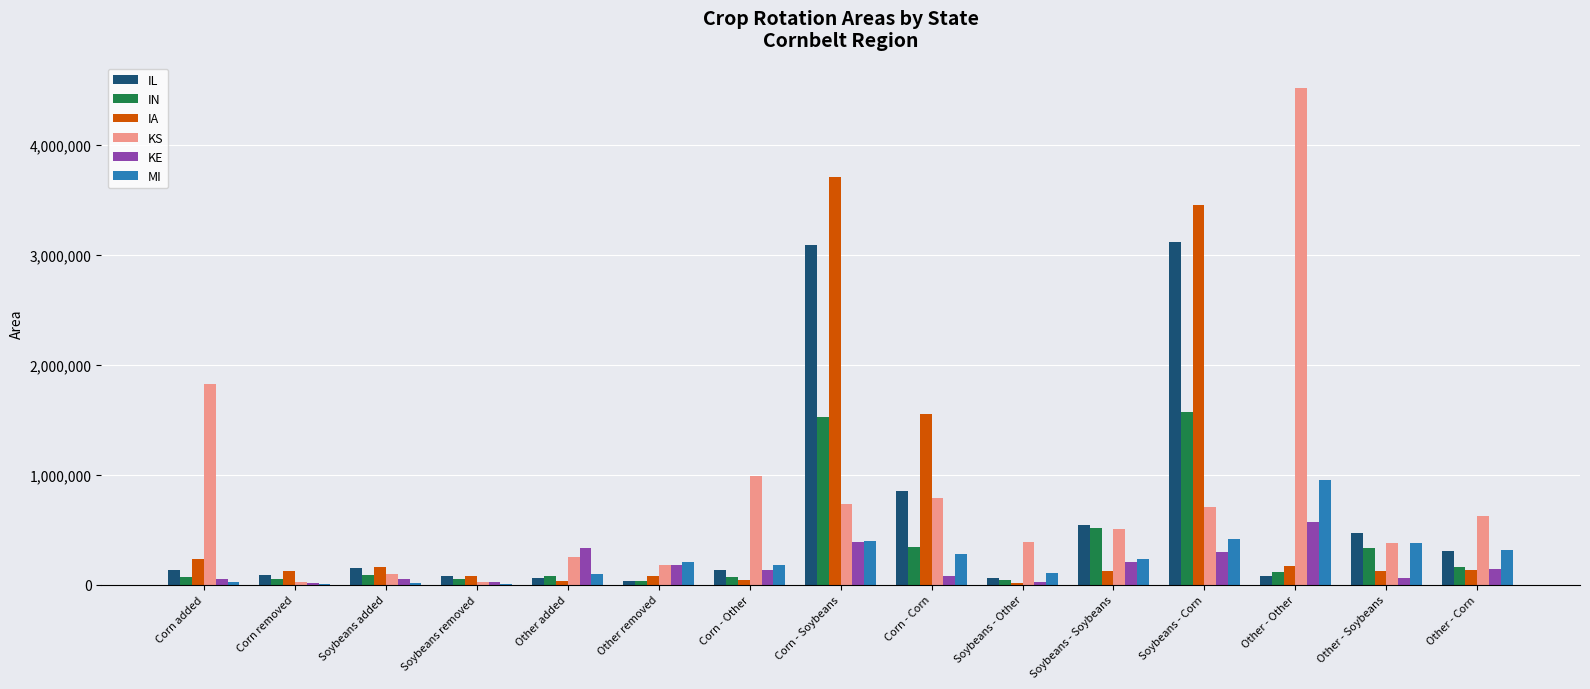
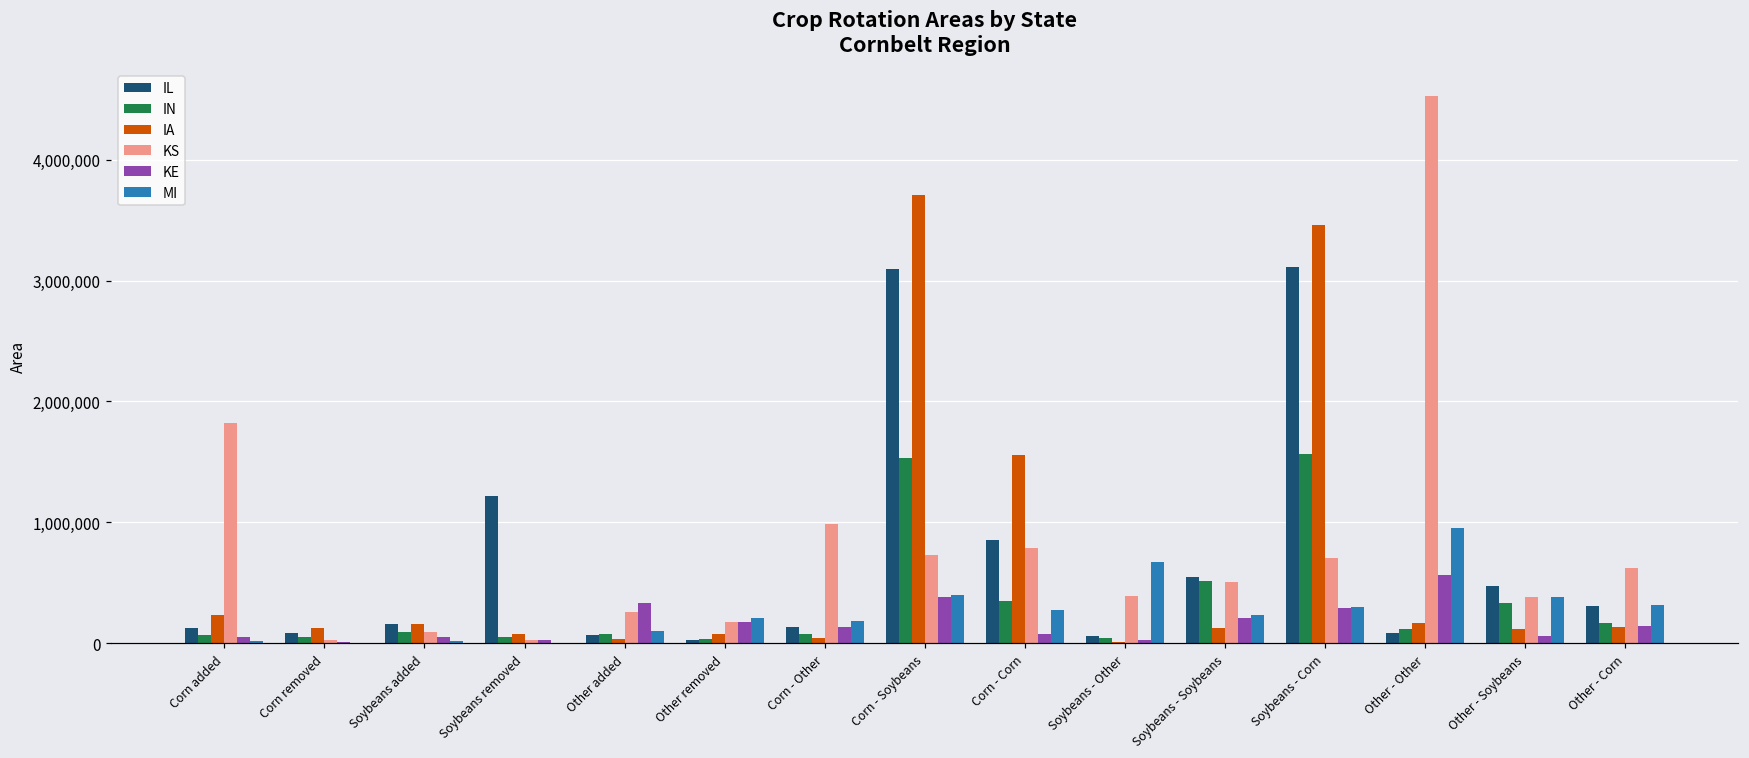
  {
    "IL": {
      "Corn added": "130,000",
      "Corn removed": "80,000",
      "Soybeans added": "150,000",
-     "Soybeans removed": "80,000",
+     "Soybeans removed": "1,220,000",
      "Other added": "60,000",
      "Other removed": "30,000",
      "Corn - Other": "130,000",
      "Corn - Soybeans": "3,090,000",
      "Corn - Corn": "850,000",
      "Soybeans - Other": "60,000",
      "Soybeans - Soybeans": "550,000",
      "Soybeans - Corn": "3,120,000",
      "Other - Other": "80,000",
      "Other - Soybeans": "470,000",
      "Other - Corn": "300,000"
    },
    "IN": {
      "Corn added": "70,000",
      "Corn removed": "50,000",
      "Soybeans added": "90,000",
      "Soybeans removed": "50,000",
      "Other added": "70,000",
      "Other removed": "30,000",
      "Corn - Other": "70,000",
      "Corn - Soybeans": "1,530,000",
      "Corn - Corn": "350,000",
      "Soybeans - Other": "40,000",
      "Soybeans - Soybeans": "520,000",
      "Soybeans - Corn": "1,570,000",
      "Other - Other": "110,000",
      "Other - Soybeans": "330,000",
      "Other - Corn": "160,000"
    },
    "IA": {
      "Corn added": "230,000",
      "Corn removed": "120,000",
      "Soybeans added": "160,000",
      "Soybeans removed": "80,000",
      "Other added": "40,000",
      "Other removed": "80,000",
      "Corn - Other": "40,000",
      "Corn - Soybeans": "3,710,000",
      "Corn - Corn": "1,550,000",
      "Soybeans - Soybeans": "130,000",
      "Soybeans - Corn": "3,460,000",
      "Other - Other": "170,000",
      "Other - Soybeans": "120,000",
      "Other - Corn": "140,000"
    },
    "KS": {
      "Corn added": "1,820,000",
      "Corn removed": "30,000",
      "Soybeans added": "90,000",
      "Soybeans removed": "30,000",
      "Other added": "250,000",
      "Other removed": "180,000",
      "Corn - Other": "990,000",
      "Corn - Soybeans": "730,000",
      "Corn - Corn": "790,000",
      "Soybeans - Other": "390,000",
      "Soybeans - Soybeans": "510,000",
      "Soybeans - Corn": "710,000",
      "Other - Other": "4,520,000",
      "Other - Soybeans": "380,000",
      "Other - Corn": "620,000"
    },
    "KE": {
      "Corn added": "50,000",
      "Soybeans added": "50,000",
      "Other added": "330,000",
      "Other removed": "180,000",
      "Corn - Other": "130,000",
      "Corn - Soybeans": "380,000",
      "Corn - Corn": "80,000",
      "Soybeans - Soybeans": "210,000",
      "Soybeans - Corn": "290,000",
      "Other - Other": "570,000",
      "Other - Soybeans": "60,000",
      "Other - Corn": "140,000"
    },
    "MI": {
      "Other added": "100,000",
      "Other removed": "210,000",
      "Corn - Other": "180,000",
      "Corn - Soybeans": "390,000",
      "Corn - Corn": "270,000",
-     "Soybeans - Other": "100,000",
+     "Soybeans - Other": "670,000",
      "Soybeans - Soybeans": "230,000",
-     "Soybeans - Corn": "420,000",
+     "Soybeans - Corn": "300,000",
      "Other - Other": "950,000",
      "Other - Soybeans": "380,000",
      "Other - Corn": "310,000"
    }
  }
